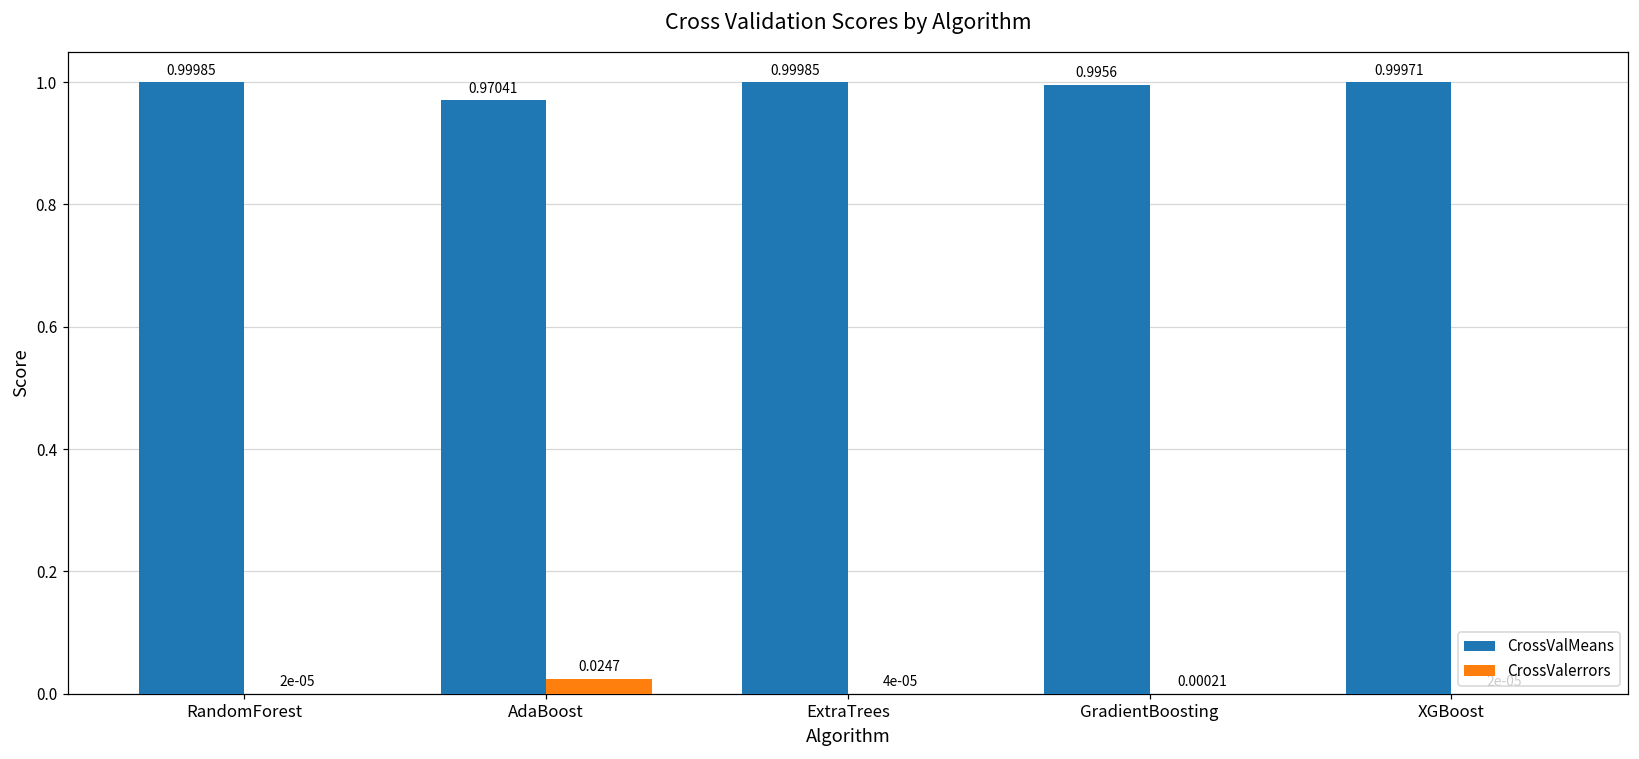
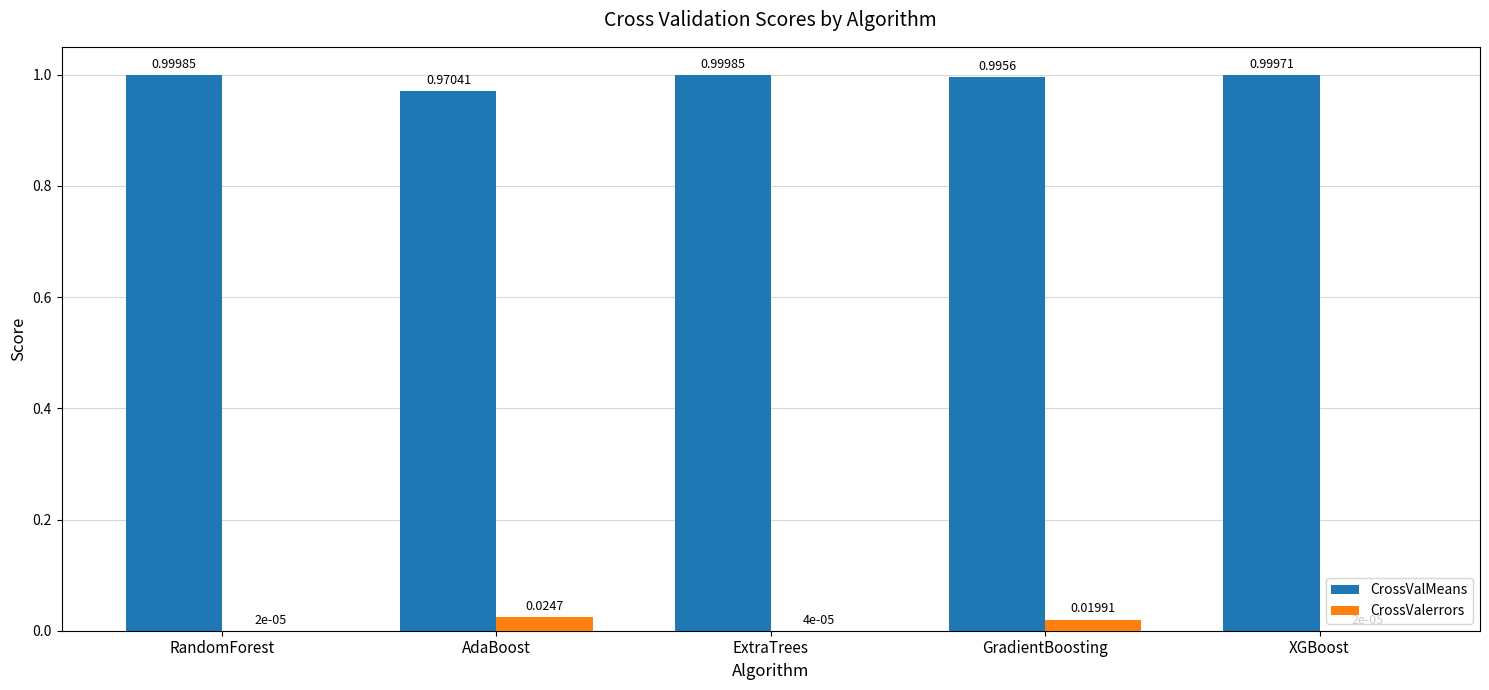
  {
    "CrossValMeans": {
      "RandomForest": "0.99985",
      "AdaBoost": "0.97041",
      "ExtraTrees": "0.99985",
      "GradientBoosting": "0.9956",
      "XGBoost": "0.99971"
    },
    "CrossValerrors": {
      "RandomForest": "2e-05",
      "AdaBoost": "0.0247",
      "ExtraTrees": "4e-05",
-     "GradientBoosting": "0.00021"
+     "GradientBoosting": "0.01991"
    }
  }
